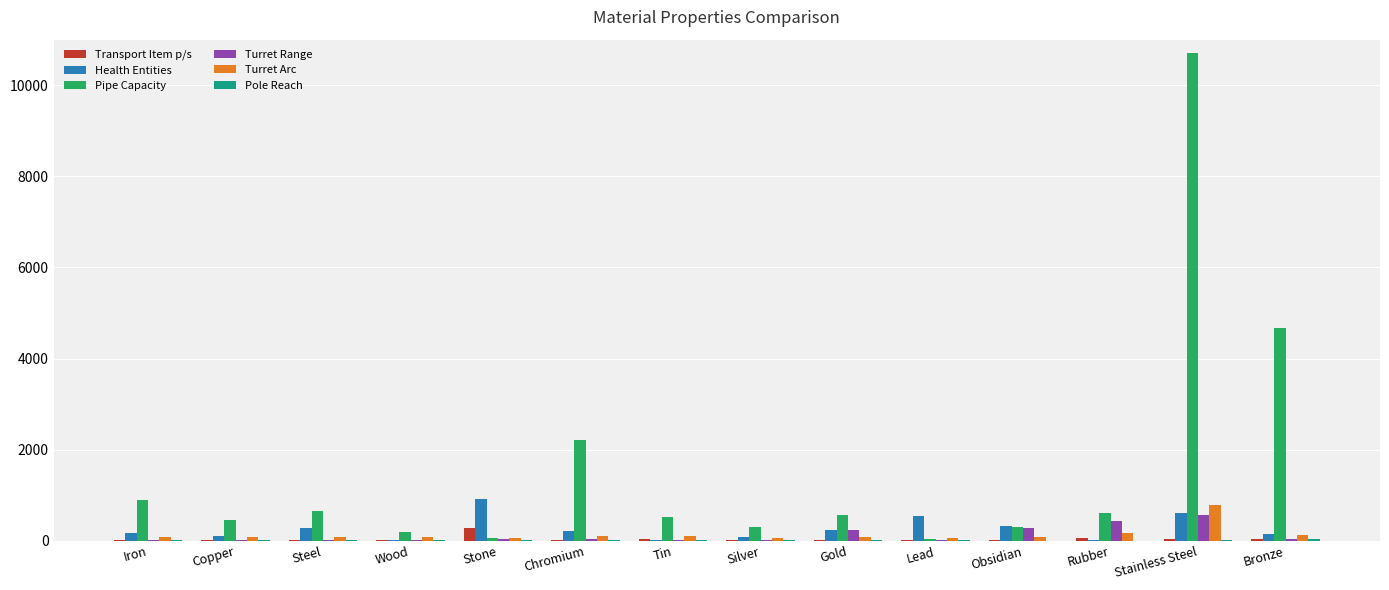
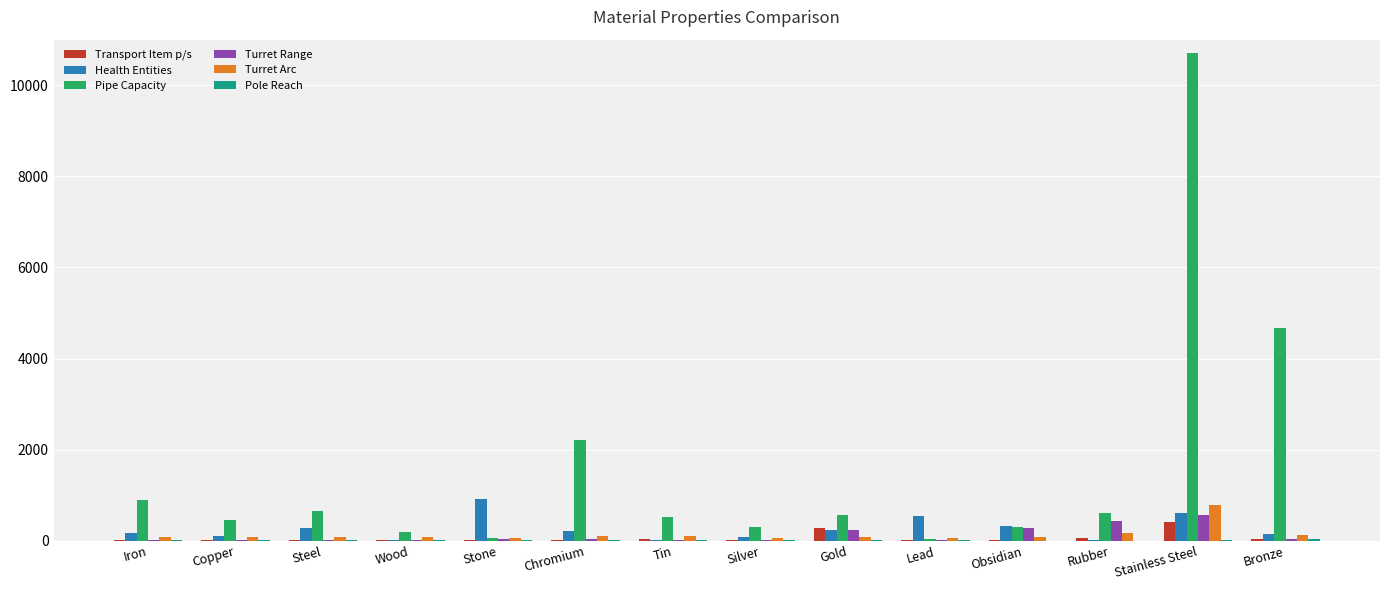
  {
    "Transport Item p/s": {
-     "Stone": 300,
-     "Gold": 0,
-     "Stainless Steel": 0
+     "Stone": 0,
+     "Gold": 300,
+     "Stainless Steel": 400
    },
    "Health Entities": {
      "Iron": 200,
      "Copper": 100,
      "Steel": 300,
      "Stone": 900,
      "Chromium": 200,
      "Silver": 100,
      "Gold": 200,
      "Lead": 500,
      "Obsidian": 300,
      "Stainless Steel": 600,
      "Bronze": 200
    },
    "Turret Range": {
      "Gold": 200,
      "Obsidian": 300,
      "Rubber": 400,
      "Stainless Steel": 600
    },
    "Turret Arc": {
      "Iron": 100,
      "Copper": 100,
      "Steel": 100,
      "Wood": 100,
      "Stone": 100,
      "Chromium": 100,
      "Tin": 100,
      "Silver": 100,
      "Gold": 100,
      "Lead": 100,
      "Obsidian": 100,
      "Rubber": 200,
      "Stainless Steel": 800,
      "Bronze": 100
    }
  }
